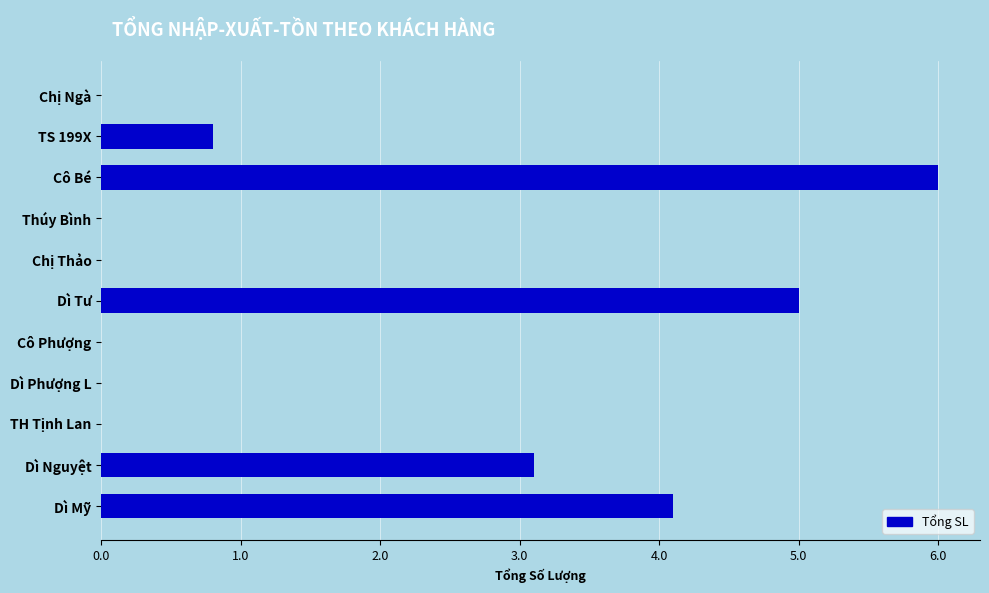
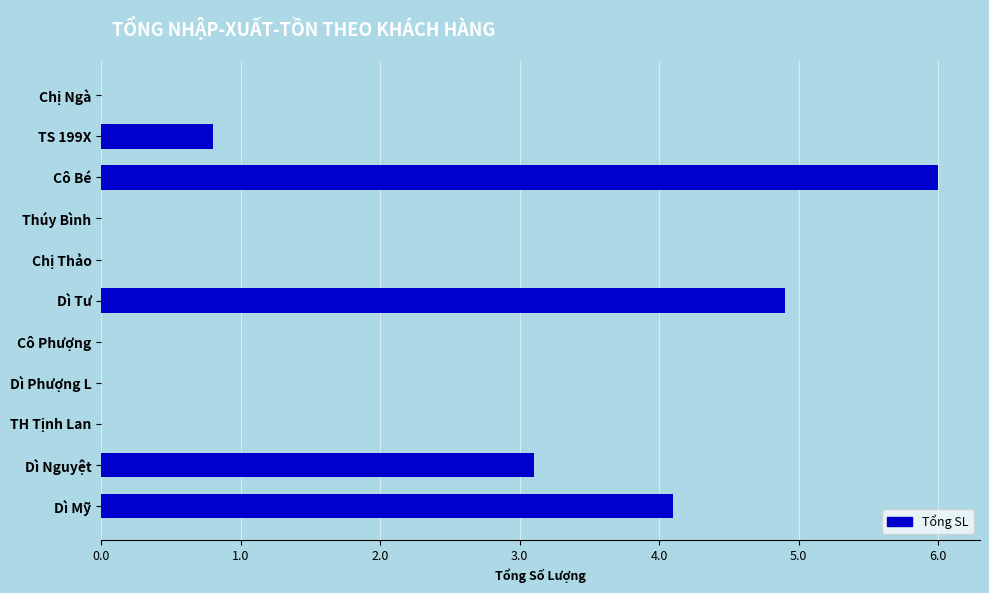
  {
    "Chị Ngà": 0.0,
    "TS 199X": 0.8,
    "Cô Bé": 6.0,
    "Thúy Bình": 0.0,
    "Chị Thảo": 0.0,
-   "Dì Tư": 5.0,
+   "Dì Tư": 4.9,
    "Cô Phượng": 0.0,
    "Dì Phượng L": 0.0,
    "TH Tịnh Lan": 0.0,
    "Dì Nguyệt": 3.1,
    "Dì Mỹ": 4.1
  }
